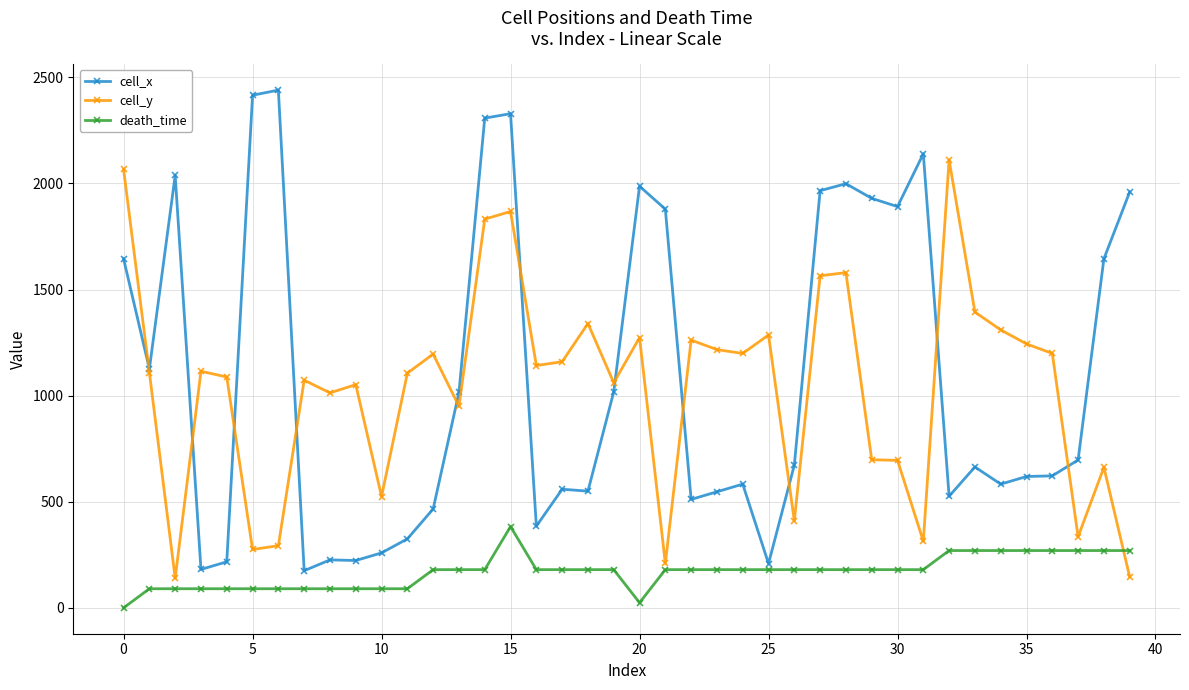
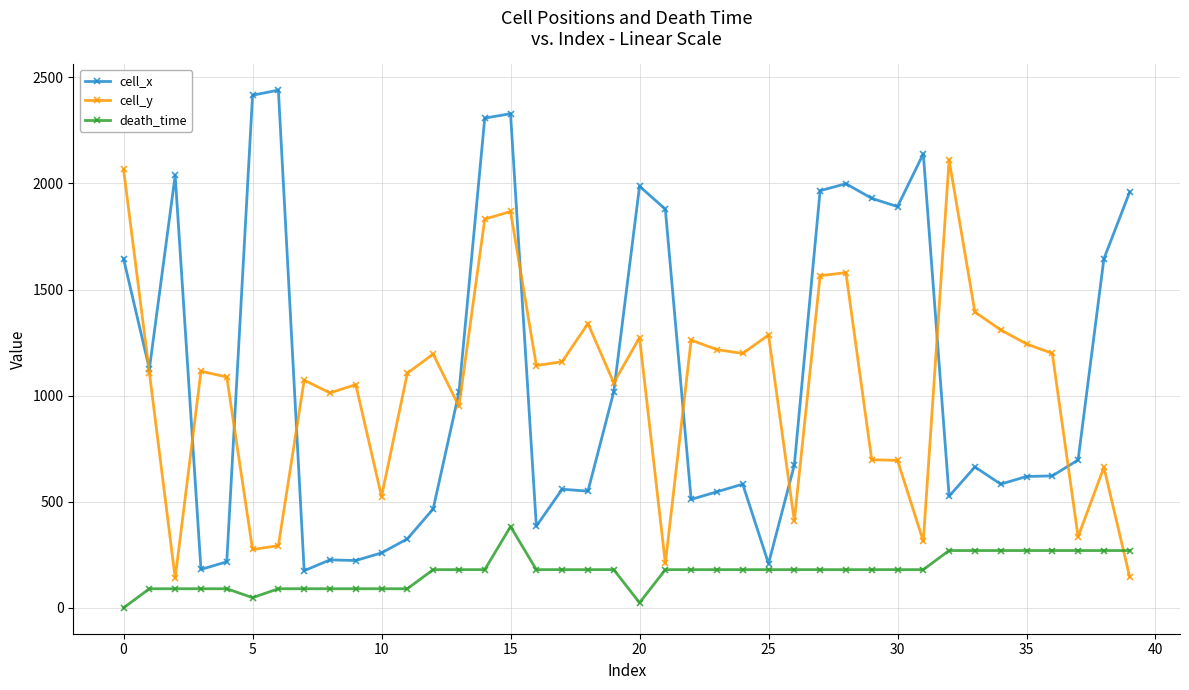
  {
    "cell_x": {
      "0": 1650,
      "5": 2420,
      "10": 260,
      "15": 2330,
      "20": 1990,
      "25": 210,
      "30": 1890,
      "35": 620
    },
    "cell_y": {
      "0": 2070,
      "5": 280,
      "10": 520,
      "15": 1870,
      "20": 1270,
      "25": 1290,
      "30": 700,
      "35": 1240
    },
    "death_time": {
      "0": 0,
-     "5": 90,
+     "5": 50,
      "10": 90,
      "15": 380,
      "20": 20,
      "25": 180,
      "30": 180,
      "35": 270
    }
  }
